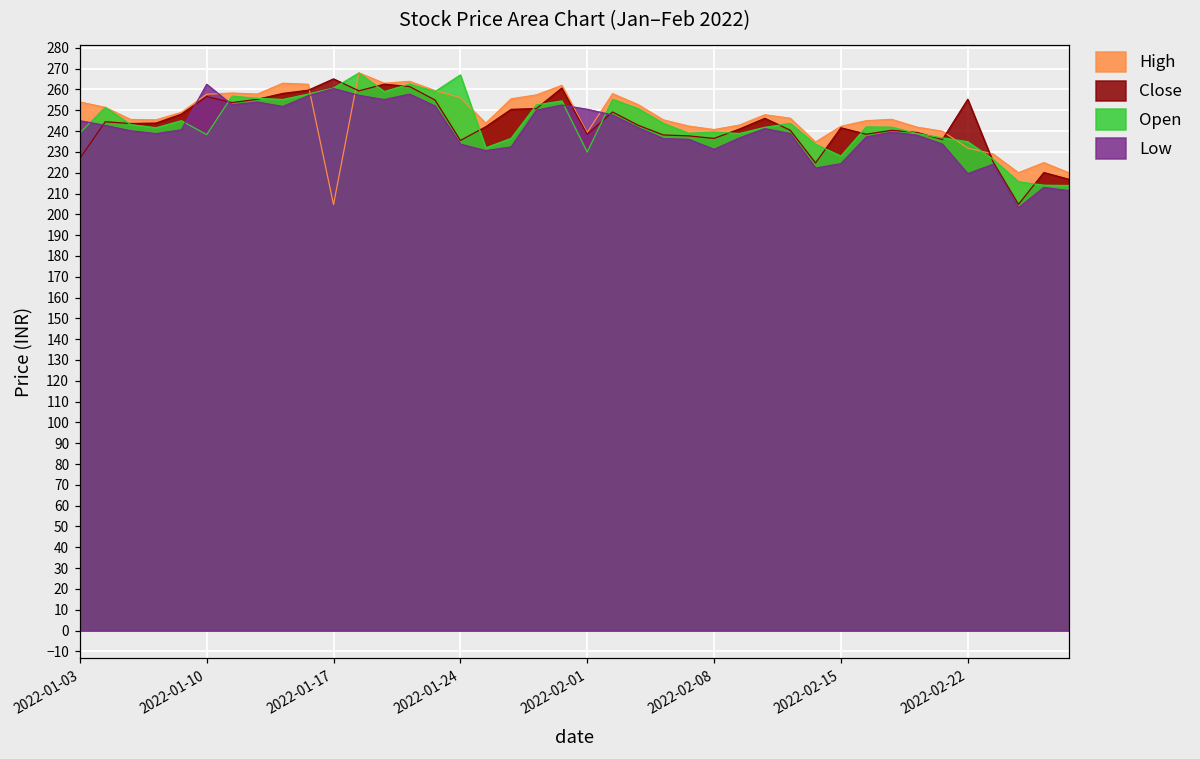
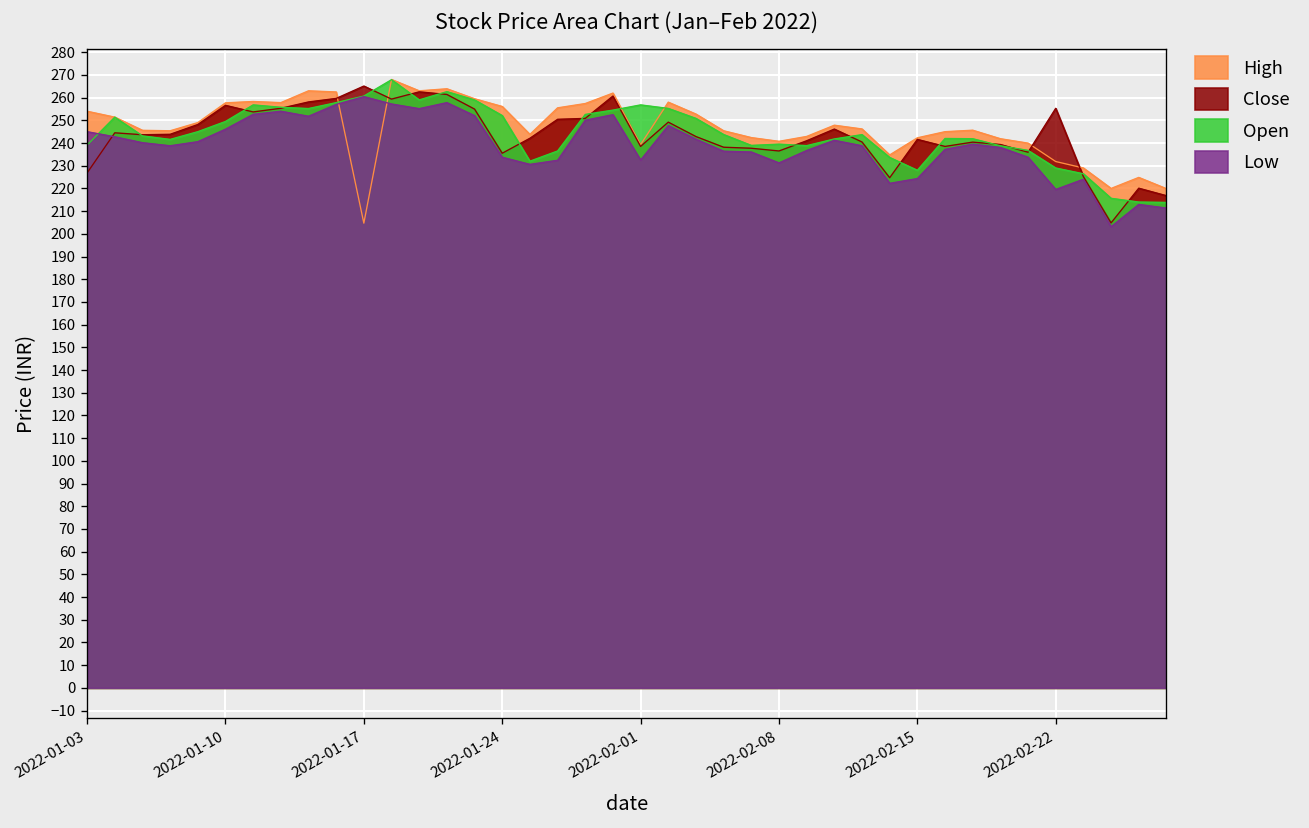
  {
    "High": {
      "2022-01-03": 254,
      "2022-01-17": 205,
      "2022-01-24": 256,
      "2022-02-22": 232
    },
    "Close": {
      "2022-01-03": 227,
      "2022-01-17": 265,
      "2022-01-24": 236,
      "2022-02-08": 237,
      "2022-02-22": 255
    },
    "Open": {
      "2022-01-03": 239,
-     "2022-01-10": 238,
-     "2022-01-24": 267,
-     "2022-02-01": 230,
+     "2022-01-10": 250,
+     "2022-01-24": 252,
+     "2022-02-01": 257,
      "2022-02-15": 228,
-     "2022-02-22": 235
+     "2022-02-22": 229
    },
    "Low": {
      "2022-01-03": 245,
-     "2022-01-10": 263,
+     "2022-01-10": 246,
      "2022-01-24": 234,
-     "2022-02-01": 251,
+     "2022-02-01": 233,
      "2022-02-08": 231,
      "2022-02-15": 224,
      "2022-02-22": 220
    }
  }
